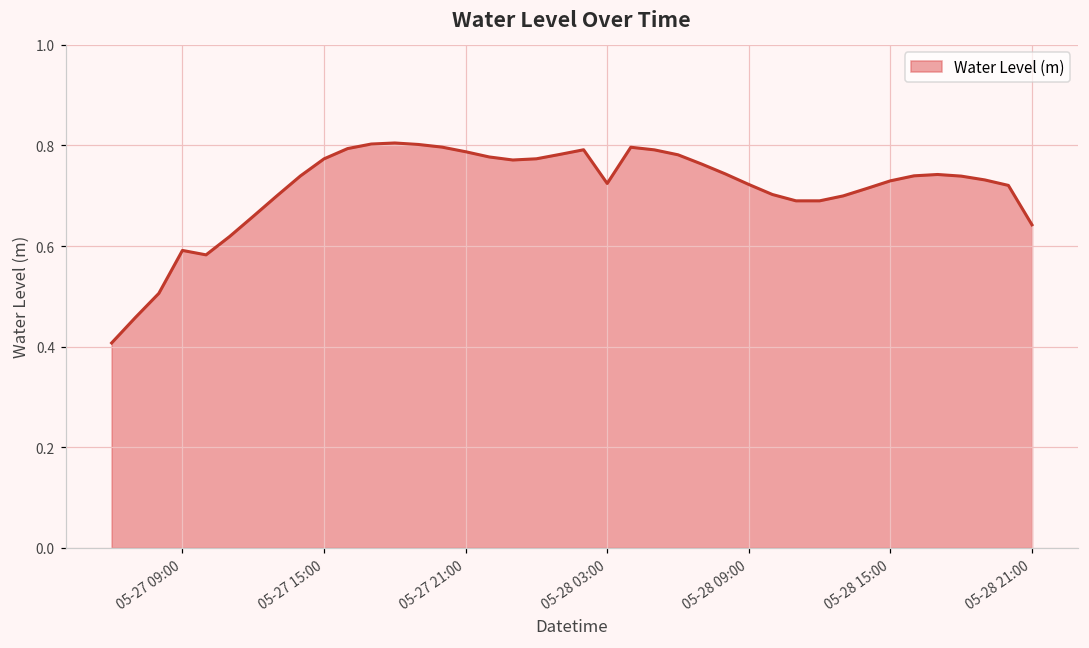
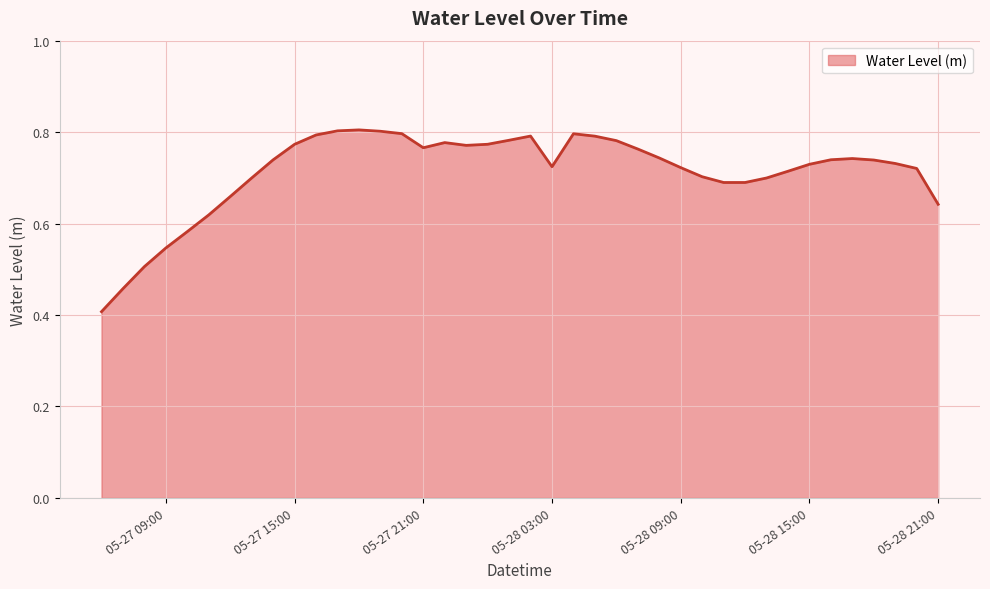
  {
-   "05-27 09:00": 0.59,
+   "05-27 09:00": 0.55,
    "05-27 15:00": 0.77,
-   "05-27 21:00": 0.79,
+   "05-27 21:00": 0.77,
    "05-28 03:00": 0.72,
    "05-28 09:00": 0.72,
    "05-28 15:00": 0.73,
    "05-28 21:00": 0.64
  }
